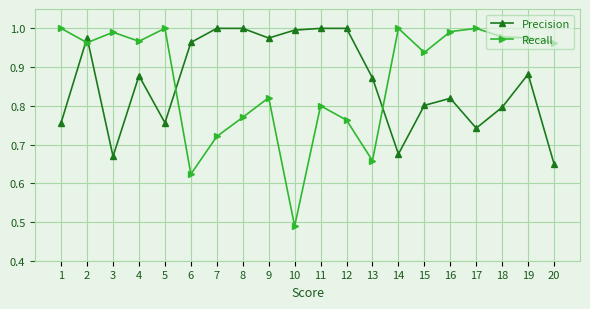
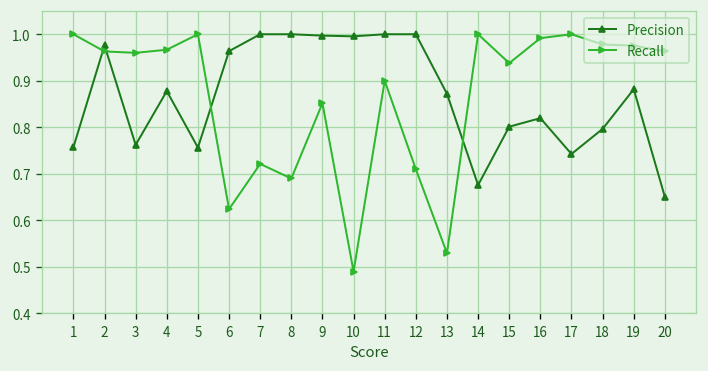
  {
    "Precision": {
      "1": 0.76,
      "2": 0.98,
-     "3": 0.67,
+     "3": 0.76,
      "4": 0.88,
      "5": 0.76,
      "6": 0.96,
      "7": 1.00,
      "8": 1.00,
-     "9": 0.98,
+     "9": 1.00,
      "10": 1.00,
      "11": 1.00,
      "12": 1.00,
      "13": 0.87,
      "14": 0.68,
      "15": 0.80,
      "16": 0.82,
      "17": 0.74,
      "18": 0.80,
      "19": 0.88,
      "20": 0.65
    },
    "Recall": {
      "1": 1.00,
      "2": 0.96,
-     "3": 0.99,
+     "3": 0.96,
      "4": 0.97,
      "5": 1.00,
      "6": 0.62,
      "7": 0.72,
-     "8": 0.77,
-     "9": 0.82,
+     "8": 0.69,
+     "9": 0.85,
      "10": 0.49,
-     "11": 0.8,
-     "12": 0.76,
-     "13": 0.66,
+     "11": 0.9,
+     "12": 0.71,
+     "13": 0.53,
      "14": 1.00,
      "15": 0.94,
      "16": 0.99,
      "17": 1.00
    }
  }
